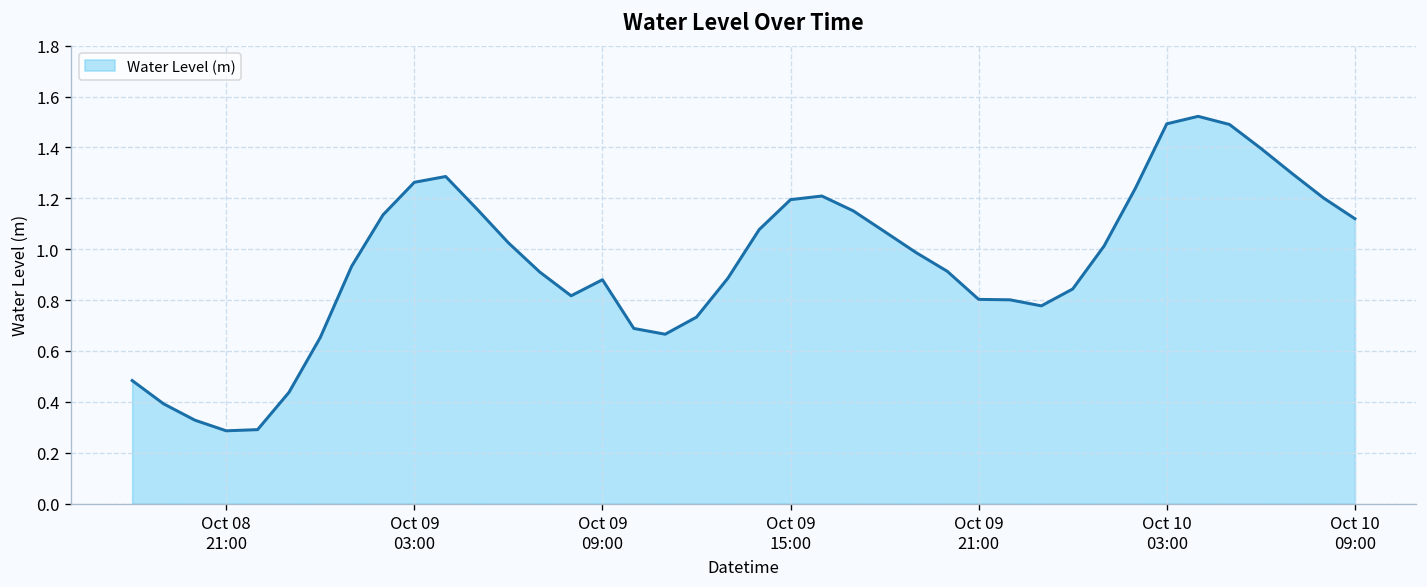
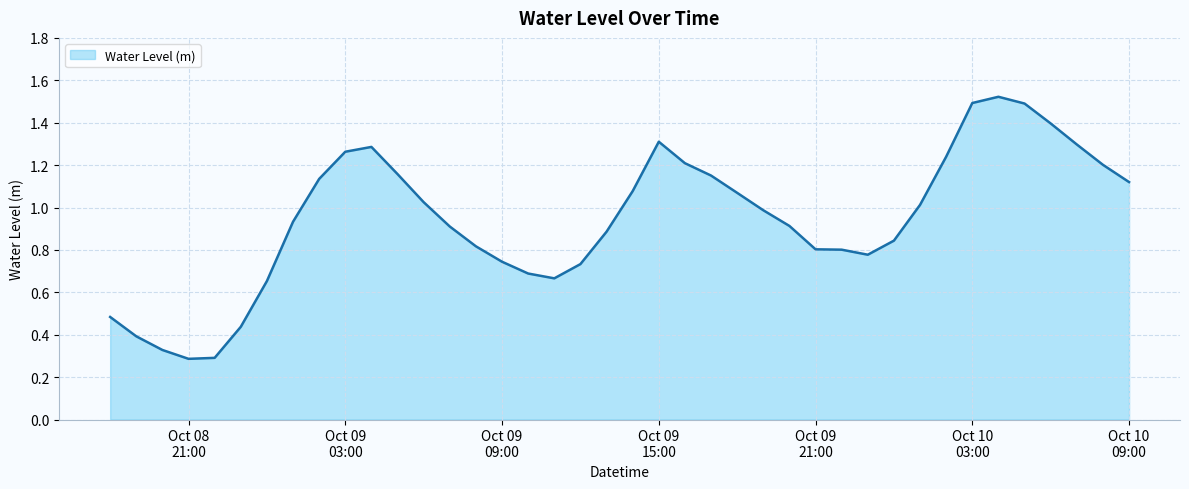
  {
    "Oct 08 21:00": 0.29,
    "Oct 09 03:00": 1.26,
-   "Oct 09 09:00": 0.88,
-   "Oct 09 15:00": 1.19,
+   "Oct 09 09:00": 0.74,
+   "Oct 09 15:00": 1.31,
    "Oct 09 21:00": 0.80,
    "Oct 10 03:00": 1.49,
    "Oct 10 09:00": 1.12
  }
